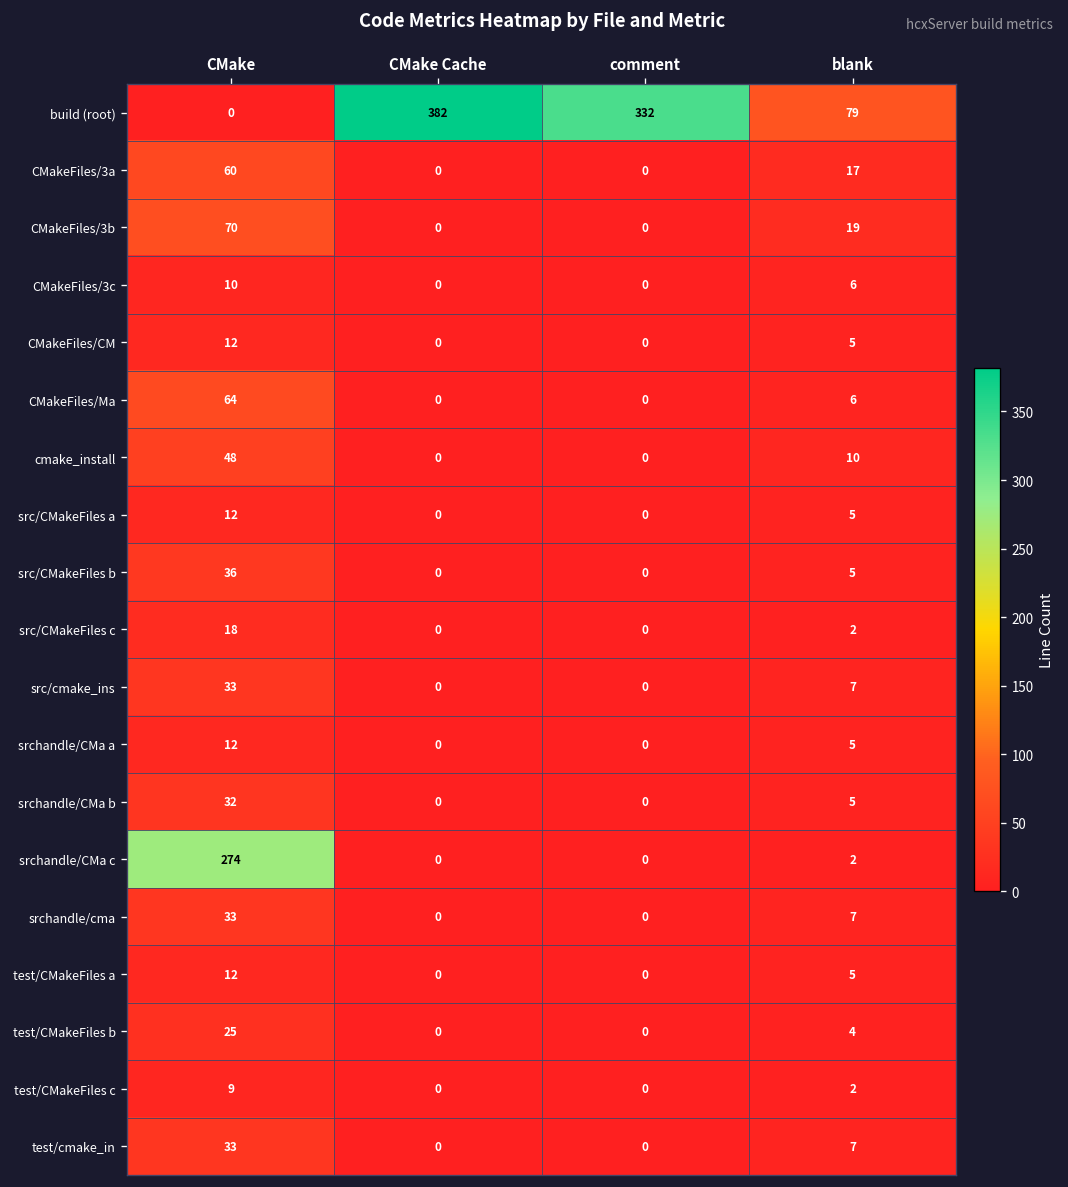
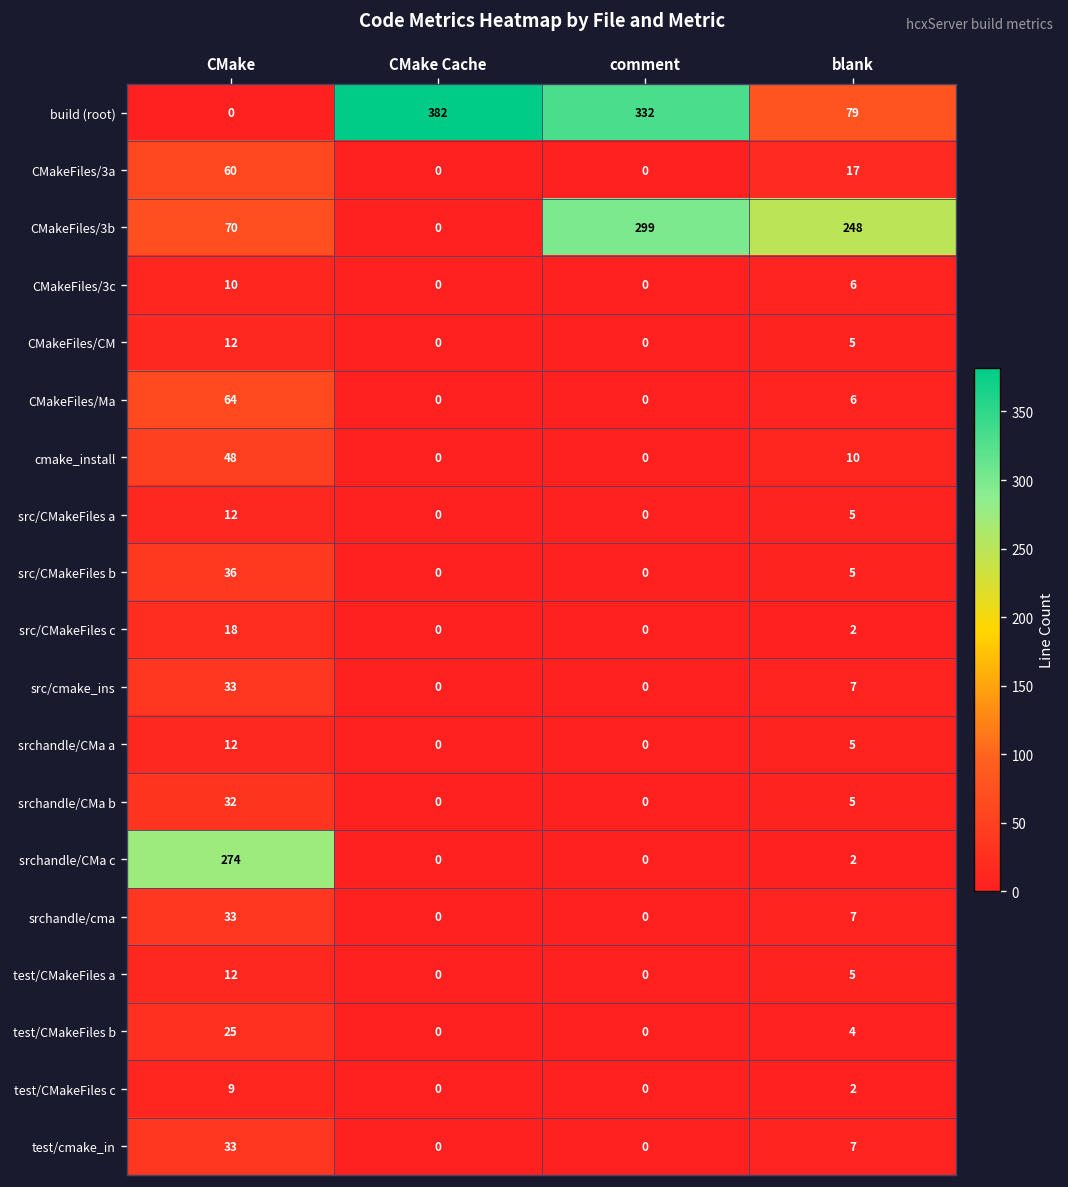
  {
    "build (root)": {
      "CMake": 0,
      "CMake Cache": 382,
      "comment": 332,
      "blank": 79
    },
    "CMakeFiles/3a": {
      "CMake": 60,
      "CMake Cache": 0,
      "comment": 0,
      "blank": 17
    },
    "CMakeFiles/3b": {
      "CMake": 70,
      "CMake Cache": 0,
-     "comment": 0,
-     "blank": 19
+     "comment": 299,
+     "blank": 248
    },
    "CMakeFiles/3c": {
      "CMake": 10,
      "CMake Cache": 0,
      "comment": 0,
      "blank": 6
    },
    "CMakeFiles/CM": {
      "CMake": 12,
      "CMake Cache": 0,
      "comment": 0,
      "blank": 5
    },
    "CMakeFiles/Ma": {
      "CMake": 64,
      "CMake Cache": 0,
      "comment": 0,
      "blank": 6
    },
    "cmake_install": {
      "CMake": 48,
      "CMake Cache": 0,
      "comment": 0,
      "blank": 10
    },
    "src/CMakeFiles a": {
      "CMake": 12,
      "CMake Cache": 0,
      "comment": 0,
      "blank": 5
    },
    "src/CMakeFiles b": {
      "CMake": 36,
      "CMake Cache": 0,
      "comment": 0,
      "blank": 5
    },
    "src/CMakeFiles c": {
      "CMake": 18,
      "CMake Cache": 0,
      "comment": 0,
      "blank": 2
    },
    "src/cmake_ins": {
      "CMake": 33,
      "CMake Cache": 0,
      "comment": 0,
      "blank": 7
    },
    "srchandle/CMa a": {
      "CMake": 12,
      "CMake Cache": 0,
      "comment": 0,
      "blank": 5
    },
    "srchandle/CMa b": {
      "CMake": 32,
      "CMake Cache": 0,
      "comment": 0,
      "blank": 5
    },
    "srchandle/CMa c": {
      "CMake": 274,
      "CMake Cache": 0,
      "comment": 0,
      "blank": 2
    },
    "srchandle/cma": {
      "CMake": 33,
      "CMake Cache": 0,
      "comment": 0,
      "blank": 7
    },
    "test/CMakeFiles a": {
      "CMake": 12,
      "CMake Cache": 0,
      "comment": 0,
      "blank": 5
    },
    "test/CMakeFiles b": {
      "CMake": 25,
      "CMake Cache": 0,
      "comment": 0,
      "blank": 4
    },
    "test/CMakeFiles c": {
      "CMake": 9,
      "CMake Cache": 0,
      "comment": 0,
      "blank": 2
    },
    "test/cmake_in": {
      "CMake": 33,
      "CMake Cache": 0,
      "comment": 0,
      "blank": 7
    }
  }
